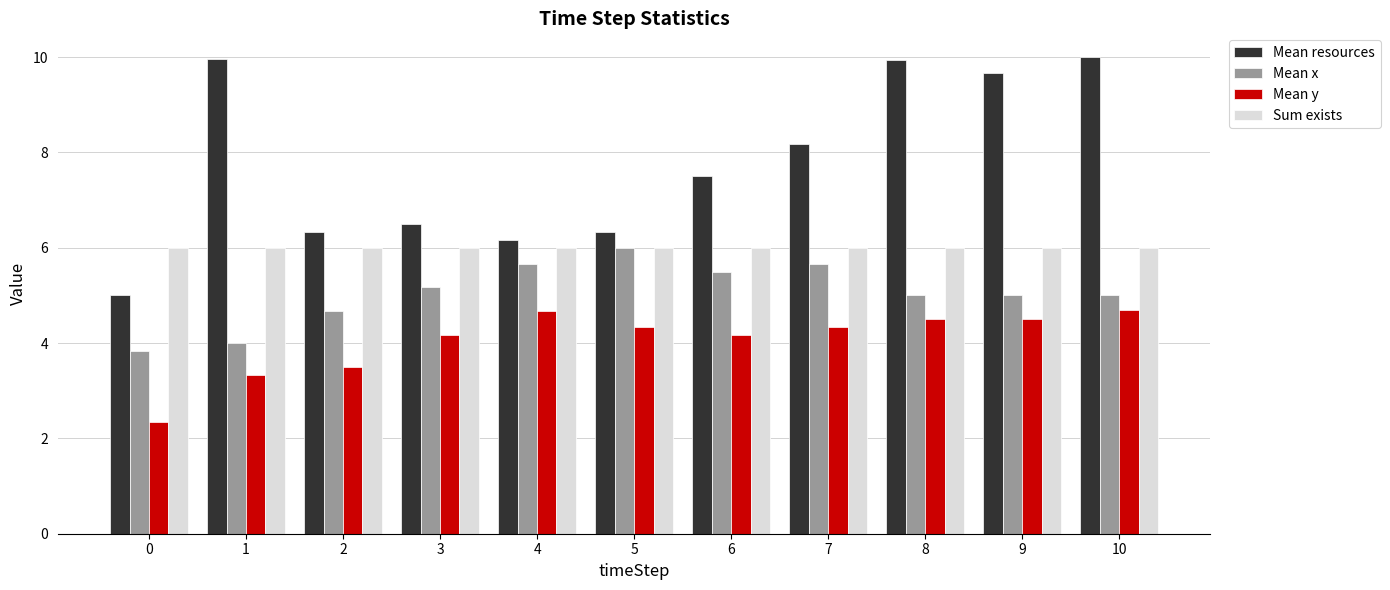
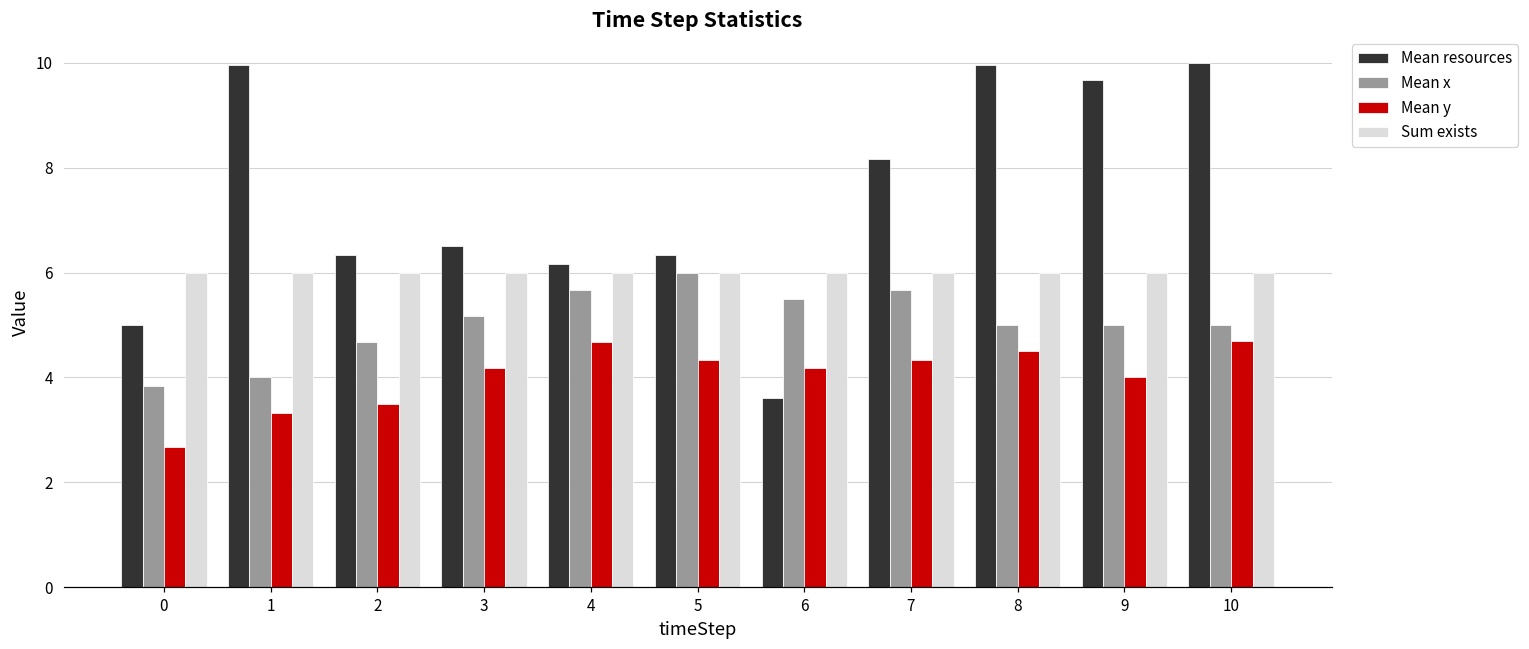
  {
    "Mean resources": {
      "0": 5.0,
      "1": 10.0,
      "2": 6.3,
      "3": 6.5,
      "4": 6.2,
      "5": 6.3,
-     "6": 7.5,
+     "6": 3.6,
      "7": 8.2,
      "8": 10.0,
      "9": 9.7,
      "10": 10.0
    },
    "Mean x": {
      "0": 3.8,
      "1": 4.0,
      "2": 4.7,
      "3": 5.2,
      "4": 5.7,
      "5": 6.0,
      "6": 5.5,
      "7": 5.7,
      "8": 5.0,
      "9": 5.0,
      "10": 5.0
    },
    "Mean y": {
-     "0": 2.3,
+     "0": 2.7,
      "1": 3.3,
      "2": 3.5,
      "3": 4.2,
      "4": 4.7,
      "5": 4.3,
      "6": 4.2,
      "7": 4.3,
      "8": 4.5,
-     "9": 4.5,
+     "9": 4.0,
      "10": 4.7
    },
    "Sum exists": {
      "0": 6.0,
      "1": 6.0,
      "2": 6.0,
      "3": 6.0,
      "4": 6.0,
      "5": 6.0,
      "6": 6.0,
      "7": 6.0,
      "8": 6.0,
      "9": 6.0,
      "10": 6.0
    }
  }
